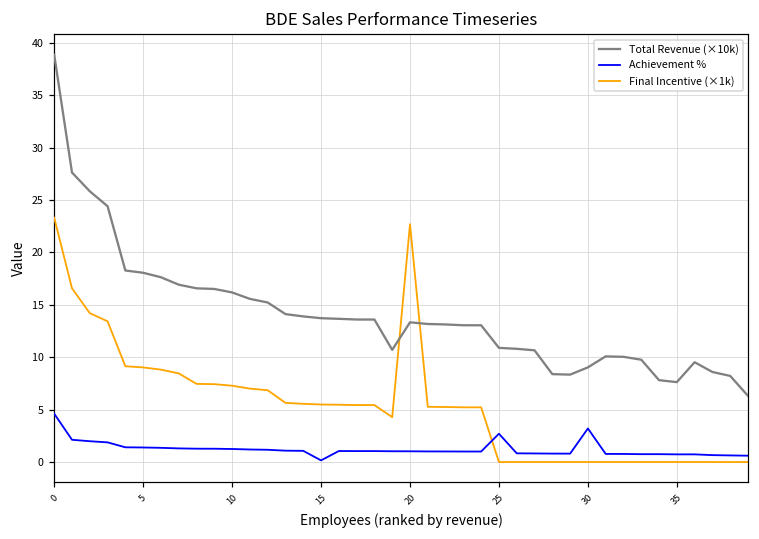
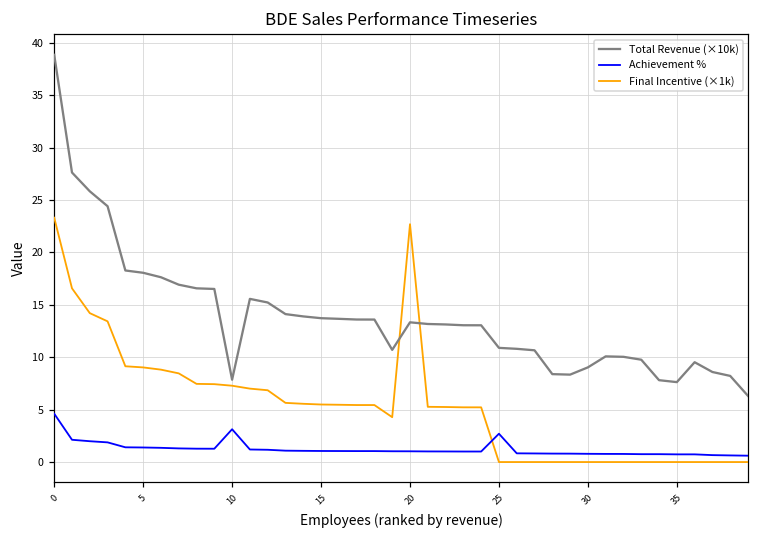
  {
    "Total Revenue (×10k)": {
      "0": 39,
      "5": 18,
-     "10": 16,
+     "10": 8,
      "15": 14,
      "20": 13,
      "25": 11,
      "30": 9,
      "35": 8
    },
    "Achievement %": {
      "0": 5,
      "5": 1,
-     "10": 1,
-     "15": 0,
+     "10": 3,
+     "15": 1,
      "20": 1,
      "25": 3,
-     "30": 3,
+     "30": 1,
      "35": 1
    },
    "Final Incentive (×1k)": {
      "0": 23,
      "5": 9,
      "10": 7,
      "15": 5,
      "20": 23,
      "25": 0,
      "30": 0,
      "35": 0
    }
  }
